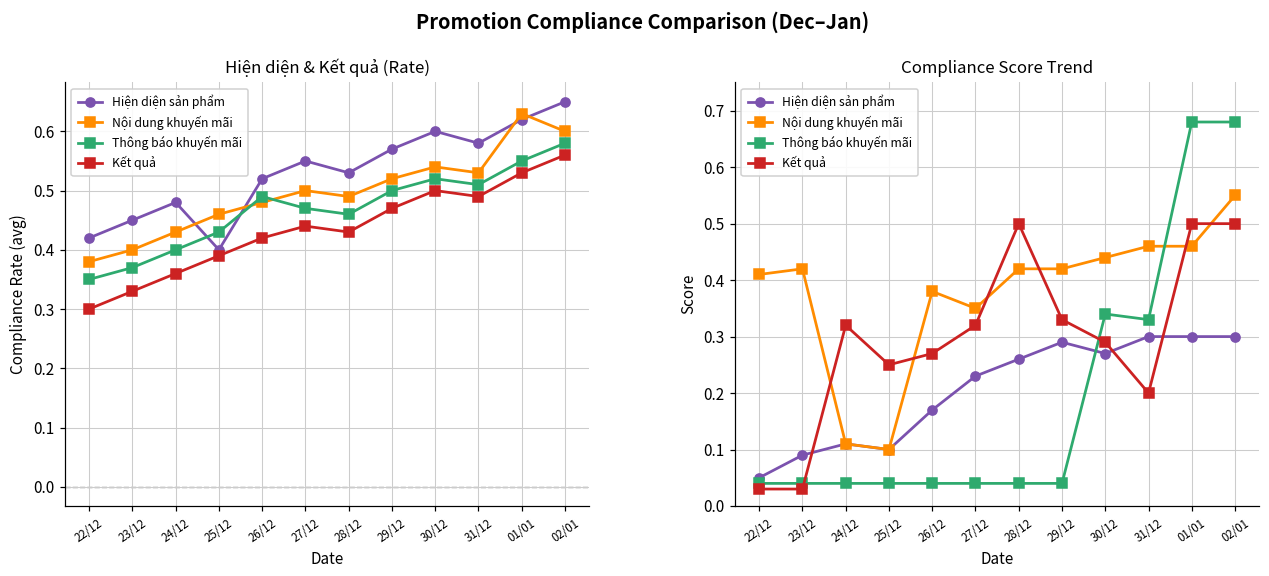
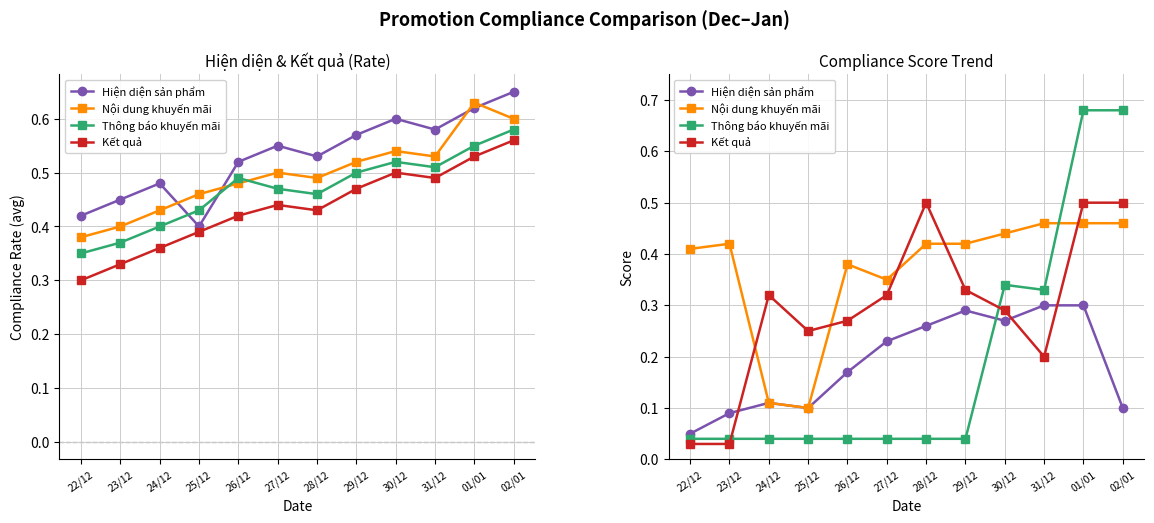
  {
    "Hiện diện & Kết quả (Rate)": {
      "Hiện diện sản phẩm": {
        "22/12": 0.42,
        "23/12": 0.45,
        "24/12": 0.48,
        "25/12": 0.40,
        "26/12": 0.52,
        "27/12": 0.55,
        "28/12": 0.53,
        "29/12": 0.57,
        "30/12": 0.60,
        "31/12": 0.58,
        "01/01": 0.62,
        "02/01": 0.65
      },
      "Nội dung khuyến mãi": {
        "22/12": 0.38,
        "23/12": 0.40,
        "24/12": 0.43,
        "25/12": 0.46,
        "26/12": 0.48,
        "27/12": 0.50,
        "28/12": 0.49,
        "29/12": 0.52,
        "30/12": 0.54,
        "31/12": 0.53,
        "01/01": 0.63,
        "02/01": 0.60
      },
      "Thông báo khuyến mãi": {
        "22/12": 0.35,
        "23/12": 0.37,
        "24/12": 0.40,
        "25/12": 0.43,
        "26/12": 0.49,
        "27/12": 0.47,
        "28/12": 0.46,
        "29/12": 0.50,
        "30/12": 0.52,
        "31/12": 0.51,
        "01/01": 0.55,
        "02/01": 0.58
      },
      "Kết quả": {
        "22/12": 0.30,
        "23/12": 0.33,
        "24/12": 0.36,
        "25/12": 0.39,
        "26/12": 0.42,
        "27/12": 0.44,
        "28/12": 0.43,
        "29/12": 0.47,
        "30/12": 0.50,
        "31/12": 0.49,
        "01/01": 0.53,
        "02/01": 0.56
      }
    },
    "Compliance Score Trend": {
      "Hiện diện sản phẩm": {
        "22/12": 0.05,
        "23/12": 0.09,
        "26/12": 0.17,
        "27/12": 0.23,
        "28/12": 0.26,
        "29/12": 0.29,
        "30/12": 0.27,
        "31/12": 0.3,
        "01/01": 0.3,
-       "02/01": 0.3
+       "02/01": 0.1
      },
      "Nội dung khuyến mãi": {
        "22/12": 0.41,
        "23/12": 0.42,
        "26/12": 0.38,
        "27/12": 0.35,
        "28/12": 0.42,
        "29/12": 0.42,
        "30/12": 0.44,
        "31/12": 0.46,
        "01/01": 0.46,
-       "02/01": 0.55
+       "02/01": 0.46
      },
      "Thông báo khuyến mãi": {
        "22/12": 0.04,
        "23/12": 0.04,
        "24/12": 0.04,
        "25/12": 0.04,
        "26/12": 0.04,
        "27/12": 0.04,
        "28/12": 0.04,
        "29/12": 0.04,
        "30/12": 0.34,
        "31/12": 0.33,
        "01/01": 0.68,
        "02/01": 0.68
      },
      "Kết quả": {
        "22/12": 0.03,
        "23/12": 0.03,
        "24/12": 0.32,
        "25/12": 0.25,
        "26/12": 0.27,
        "27/12": 0.32,
        "28/12": 0.50,
        "29/12": 0.33,
        "30/12": 0.29,
        "31/12": 0.20,
        "01/01": 0.50,
        "02/01": 0.50
      }
    }
  }
